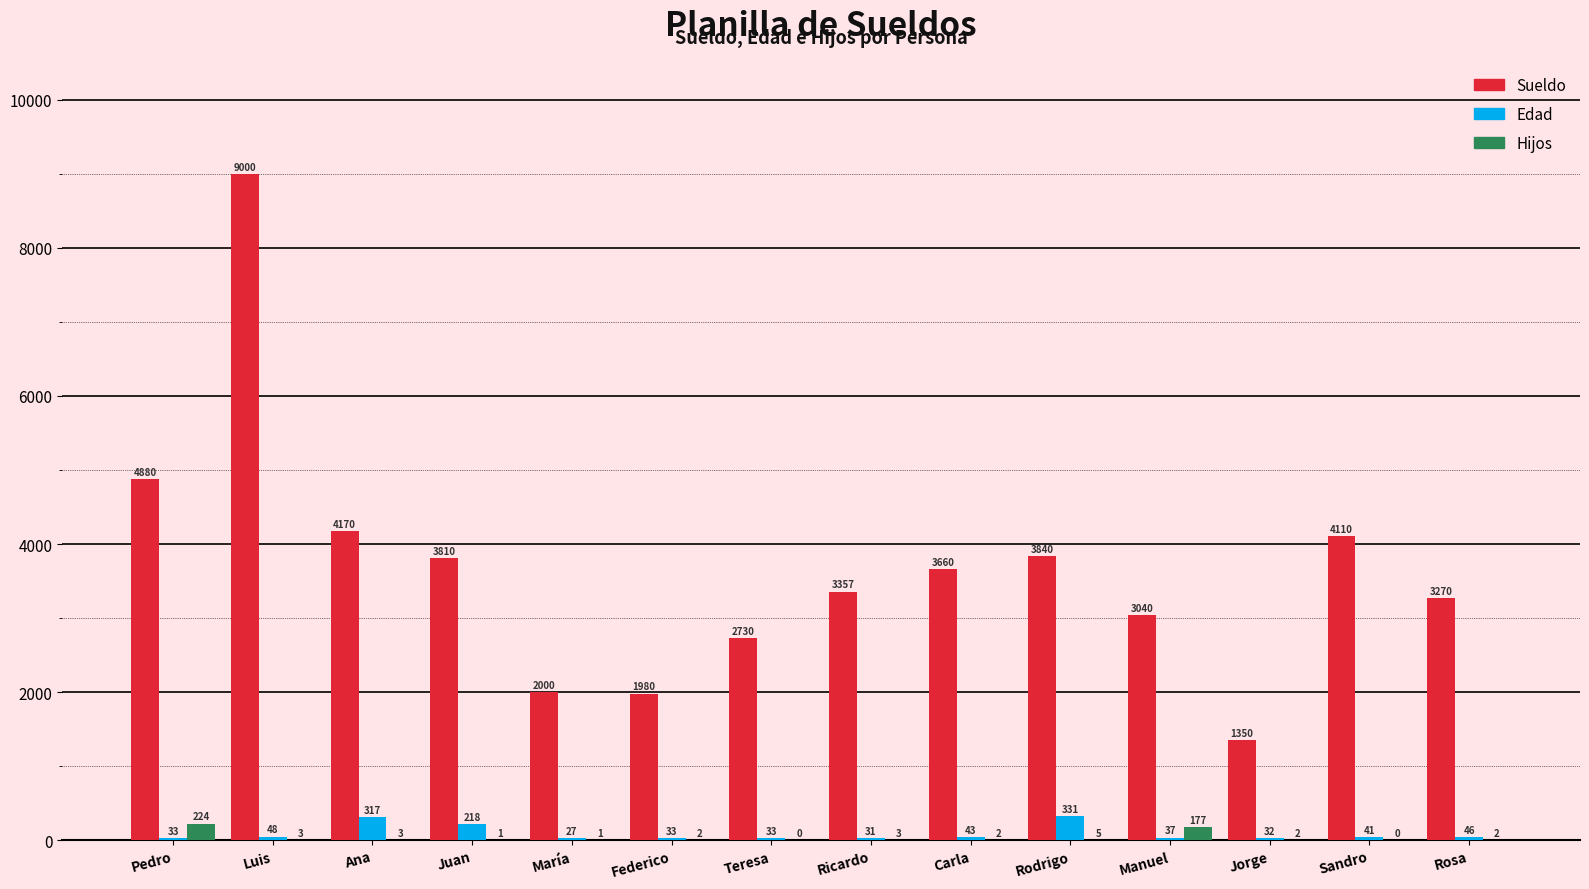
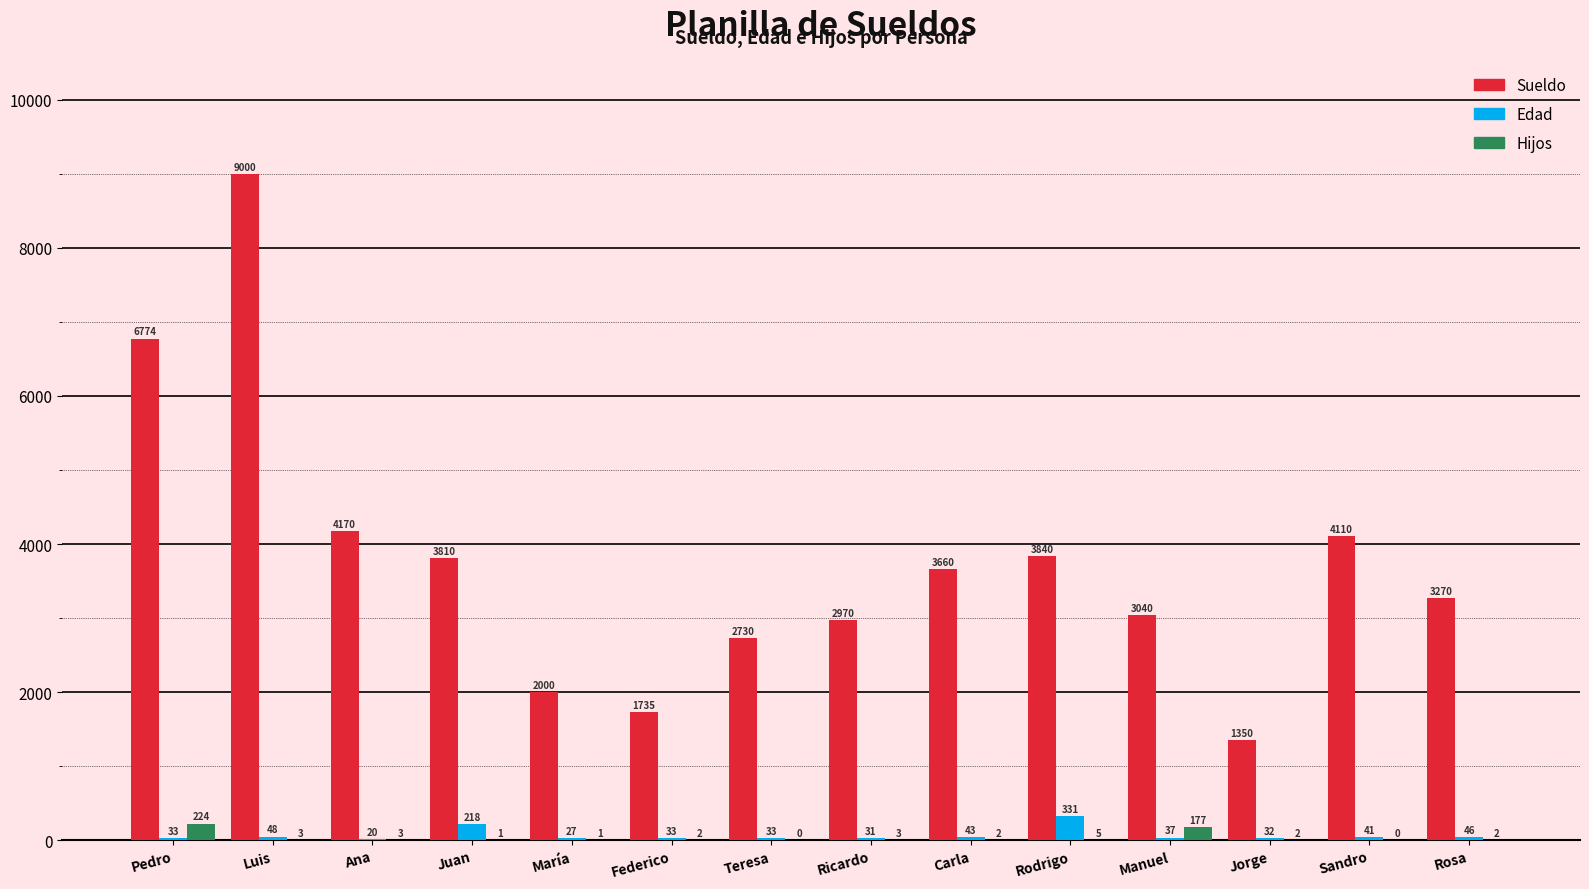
  {
    "Sueldo": {
-     "Pedro": 4880,
+     "Pedro": 6774,
      "Luis": 9000,
      "Ana": 4170,
      "Juan": 3810,
      "María": 2000,
-     "Federico": 1980,
+     "Federico": 1735,
      "Teresa": 2730,
-     "Ricardo": 3357,
+     "Ricardo": 2970,
      "Carla": 3660,
      "Rodrigo": 3840,
      "Manuel": 3040,
      "Jorge": 1350,
      "Sandro": 4110,
      "Rosa": 3270
    },
    "Edad": {
      "Pedro": 33,
      "Luis": 48,
-     "Ana": 317,
+     "Ana": 20,
      "Juan": 218,
      "María": 27,
      "Federico": 33,
      "Teresa": 33,
      "Ricardo": 31,
      "Carla": 43,
      "Rodrigo": 331,
      "Manuel": 37,
      "Jorge": 32,
      "Sandro": 41,
      "Rosa": 46
    },
    "Hijos": {
      "Pedro": 224,
      "Luis": 3,
      "Ana": 3,
      "Juan": 1,
      "María": 1,
      "Federico": 2,
      "Teresa": 0,
      "Ricardo": 3,
      "Carla": 2,
      "Rodrigo": 5,
      "Manuel": 177,
      "Jorge": 2,
      "Sandro": 0,
      "Rosa": 2
    }
  }
